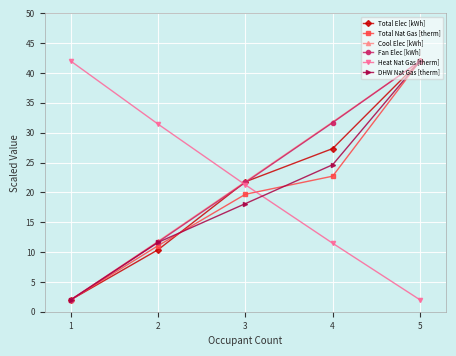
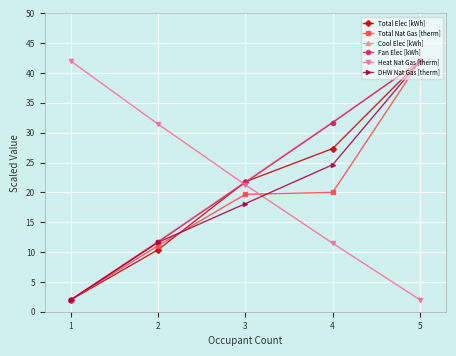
  {
    "Total Elec [kWh]": {
      "2": 10,
      "4": 27
    },
    "Total Nat Gas [therm]": {
      "2": 11,
      "3": 20,
-     "4": 23
+     "4": 20
    }
  }
